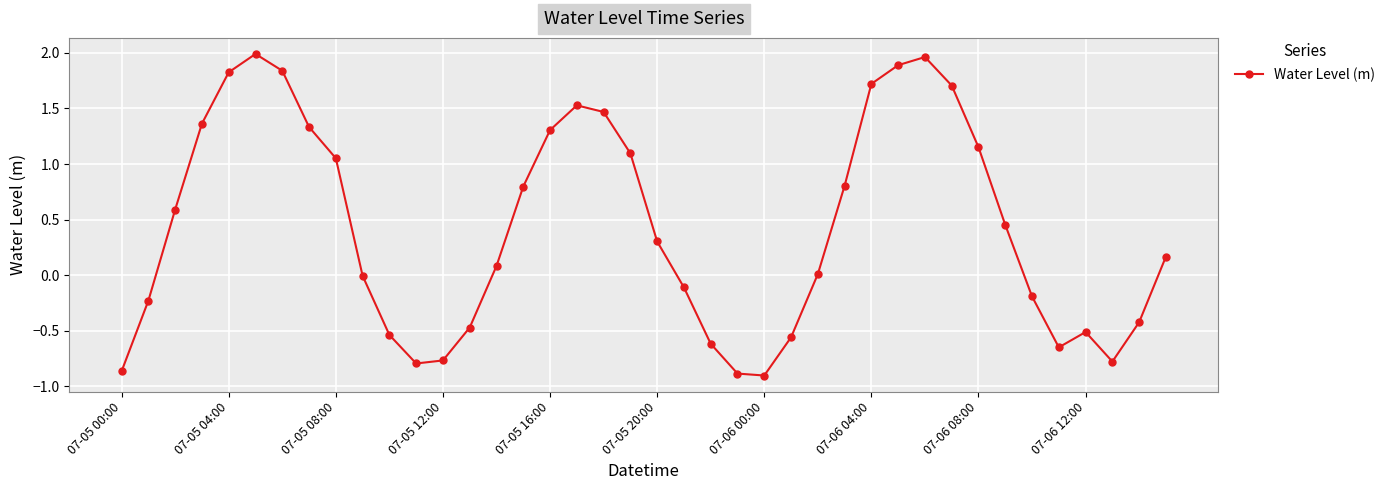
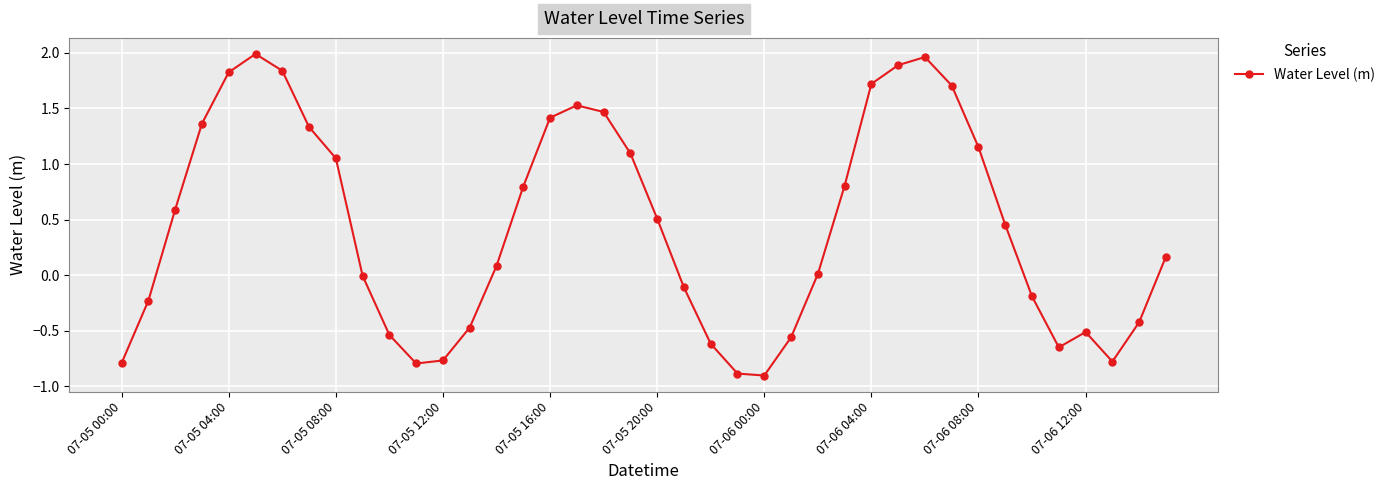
  {
-   "07-05 00:00": -0.86,
+   "07-05 00:00": -0.79,
    "07-05 04:00": 1.83,
    "07-05 08:00": 1.05,
    "07-05 12:00": -0.77,
-   "07-05 16:00": 1.31,
-   "07-05 20:00": 0.30,
+   "07-05 16:00": 1.42,
+   "07-05 20:00": 0.51,
    "07-06 00:00": -0.90,
    "07-06 04:00": 1.72,
    "07-06 08:00": 1.15,
    "07-06 12:00": -0.51
  }
